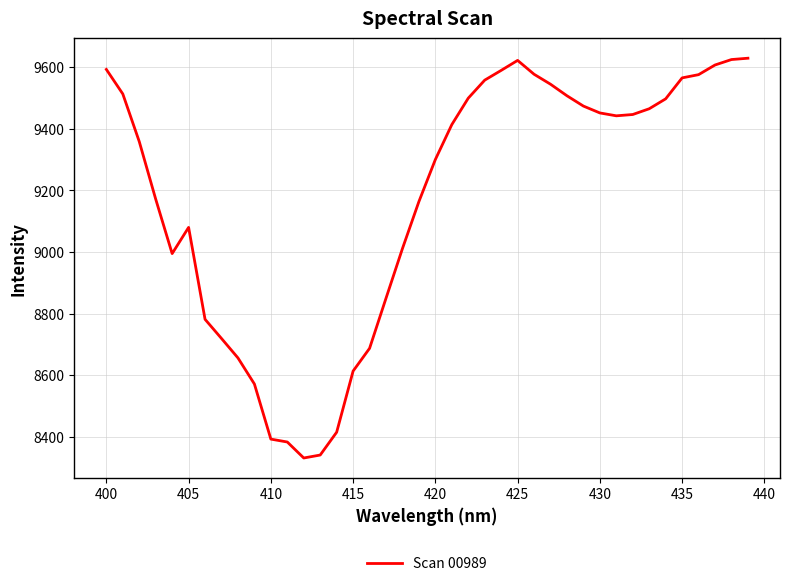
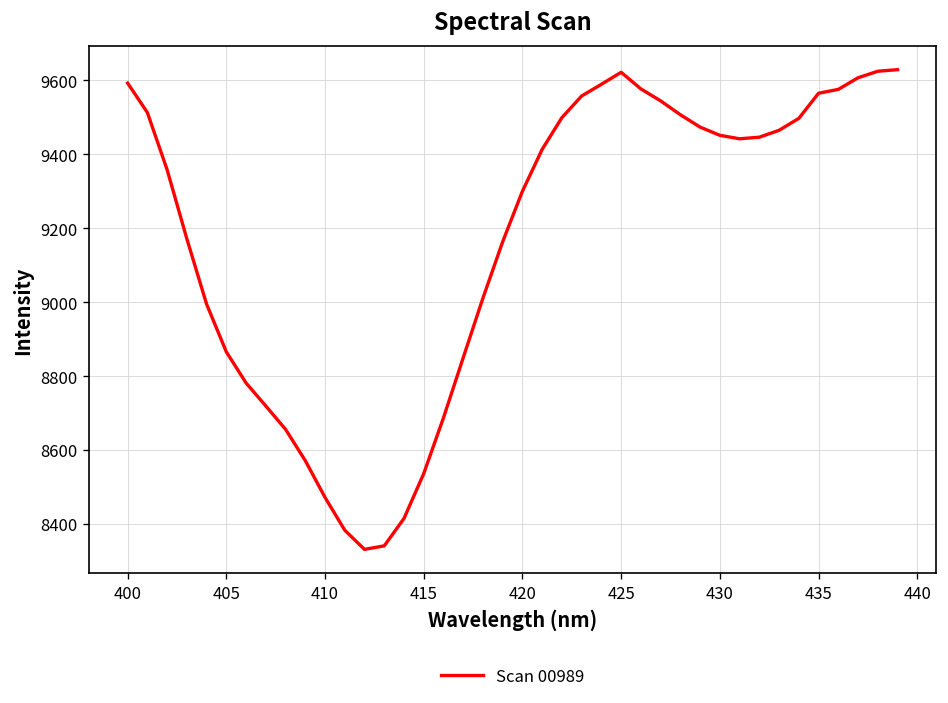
  {
    "400": 9590,
-   "405": 9080,
-   "410": 8390,
-   "415": 8610,
+   "405": 8870,
+   "410": 8470,
+   "415": 8540,
    "420": 9300,
    "425": 9620,
    "430": 9450,
    "435": 9570
  }
